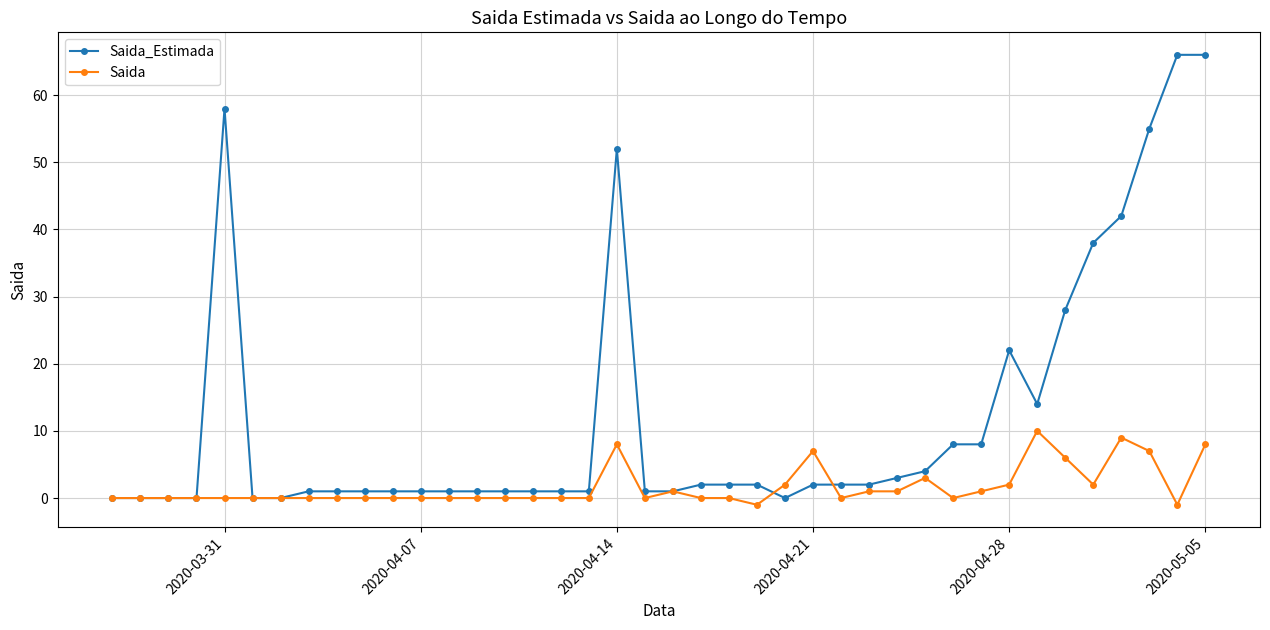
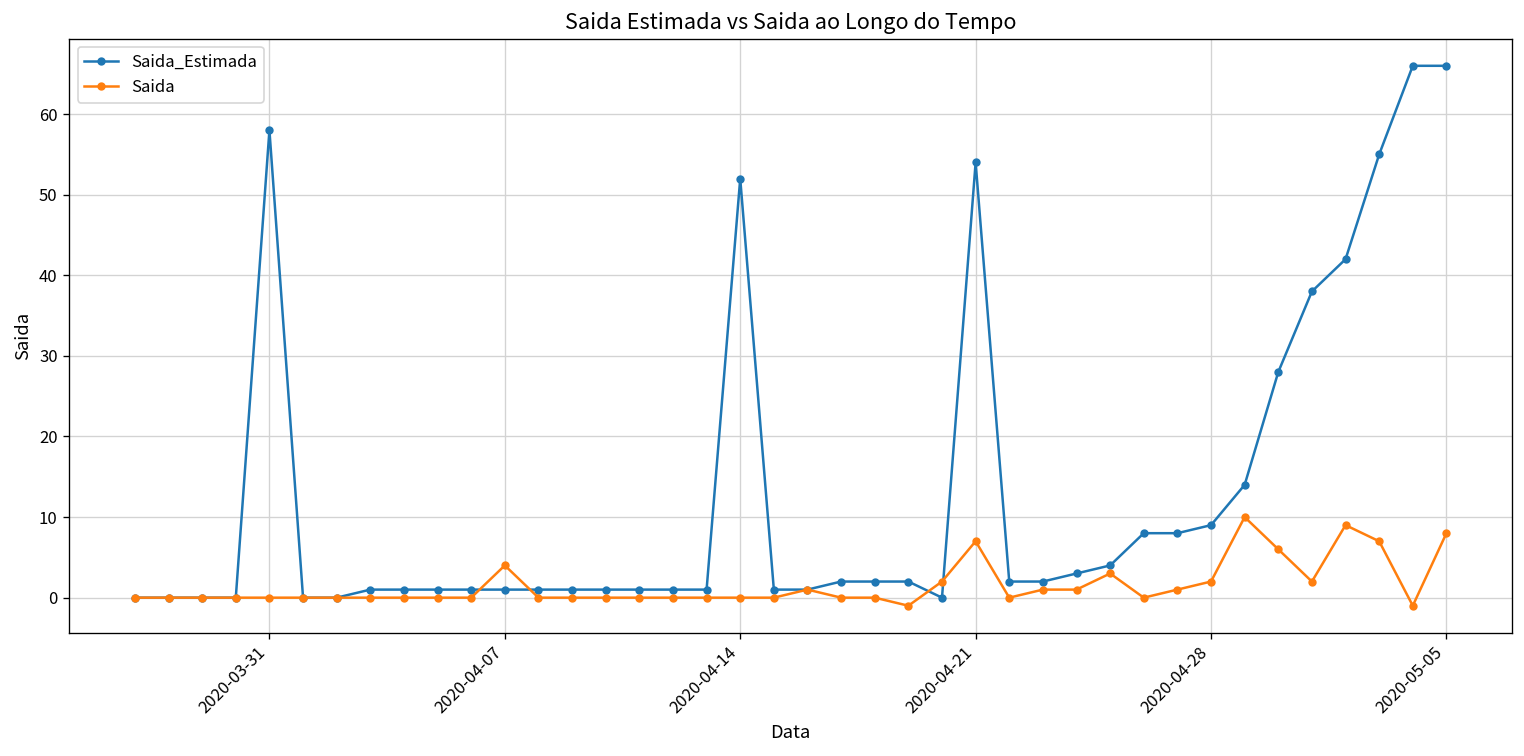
  {
    "Saida_Estimada": {
      "2020-03-31": 58,
      "2020-04-07": 1,
      "2020-04-14": 52,
-     "2020-04-21": 2,
-     "2020-04-28": 22,
+     "2020-04-21": 54,
+     "2020-04-28": 9,
      "2020-05-05": 66
    },
    "Saida": {
      "2020-03-31": 0,
-     "2020-04-07": 0,
-     "2020-04-14": 8,
+     "2020-04-07": 4,
+     "2020-04-14": 0,
      "2020-04-21": 7,
      "2020-04-28": 2,
      "2020-05-05": 8
    }
  }
